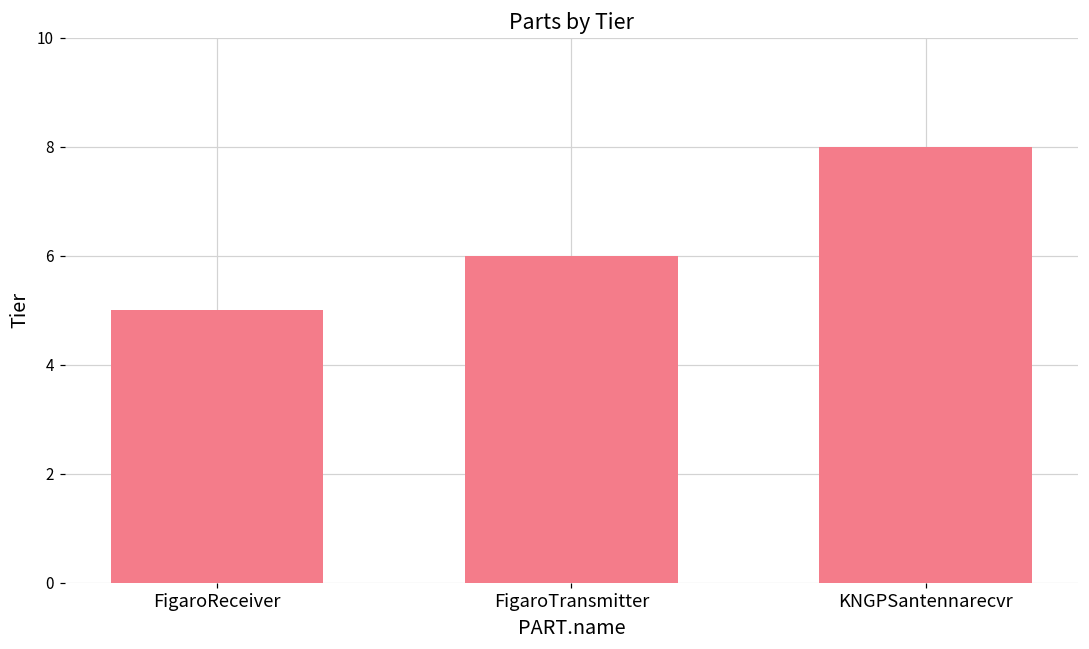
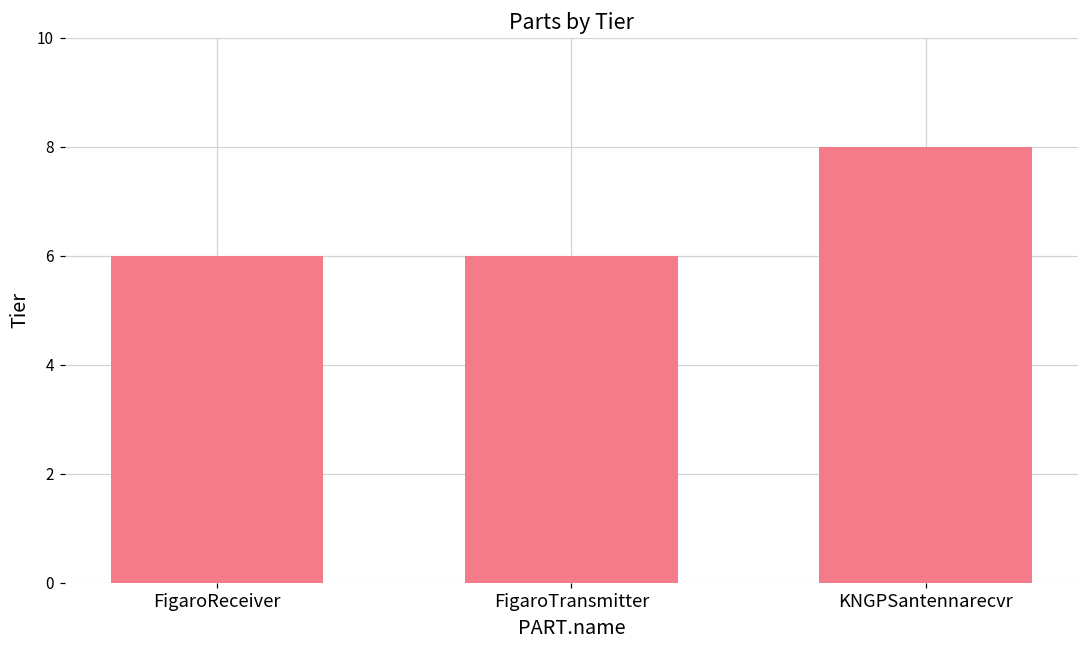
  {
-   "FigaroReceiver": 5,
+   "FigaroReceiver": 6,
    "FigaroTransmitter": 6,
    "KNGPSantennarecvr": 8
  }
